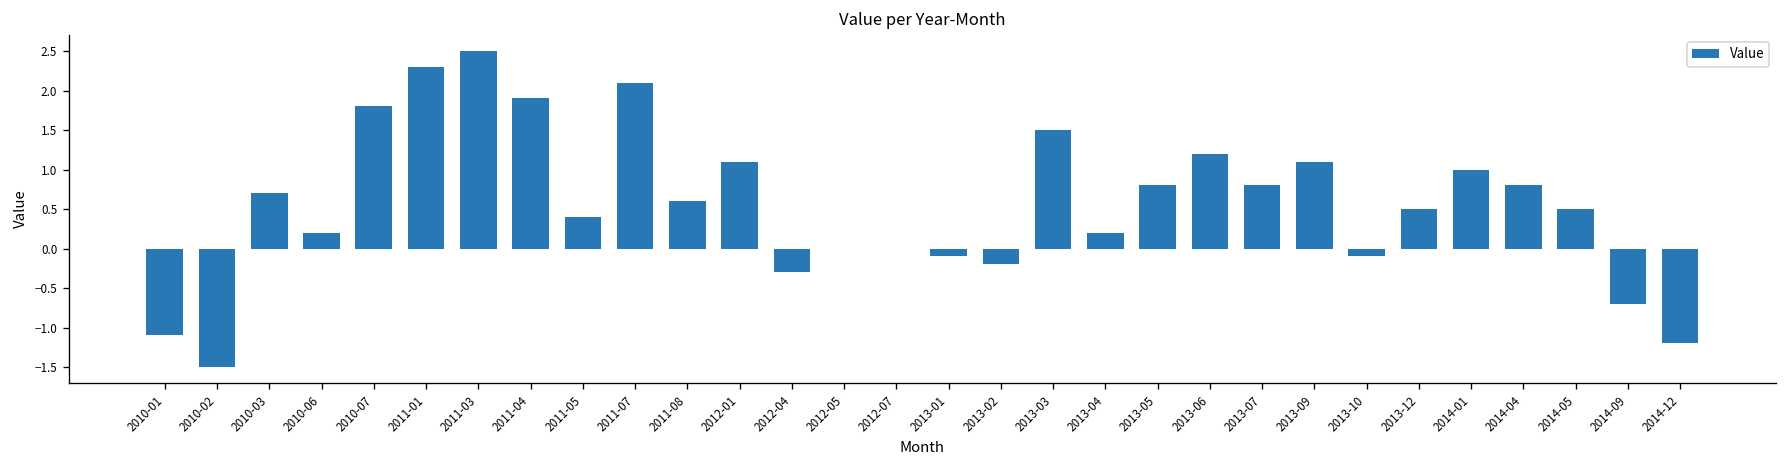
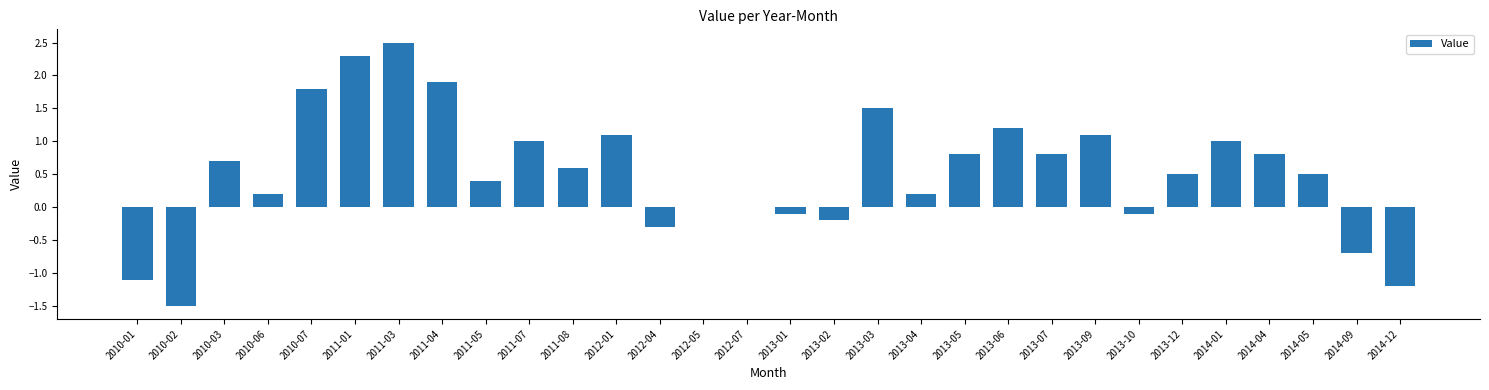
  {
    "2010-01": -1.1,
    "2010-02": -1.5,
    "2010-03": 0.7,
    "2010-06": 0.2,
    "2010-07": 1.8,
    "2011-01": 2.3,
    "2011-03": 2.5,
    "2011-04": 1.9,
    "2011-05": 0.4,
-   "2011-07": 2.1,
+   "2011-07": 1.0,
    "2011-08": 0.6,
    "2012-01": 1.1,
    "2012-04": -0.3,
    "2012-05": 0.0,
    "2012-07": 0.0,
    "2013-01": -0.1,
    "2013-02": -0.2,
    "2013-03": 1.5,
    "2013-04": 0.2,
    "2013-05": 0.8,
    "2013-06": 1.2,
    "2013-07": 0.8,
    "2013-09": 1.1,
    "2013-10": -0.1,
    "2013-12": 0.5,
    "2014-01": 1.0,
    "2014-04": 0.8,
    "2014-05": 0.5,
    "2014-09": -0.7,
    "2014-12": -1.2
  }
